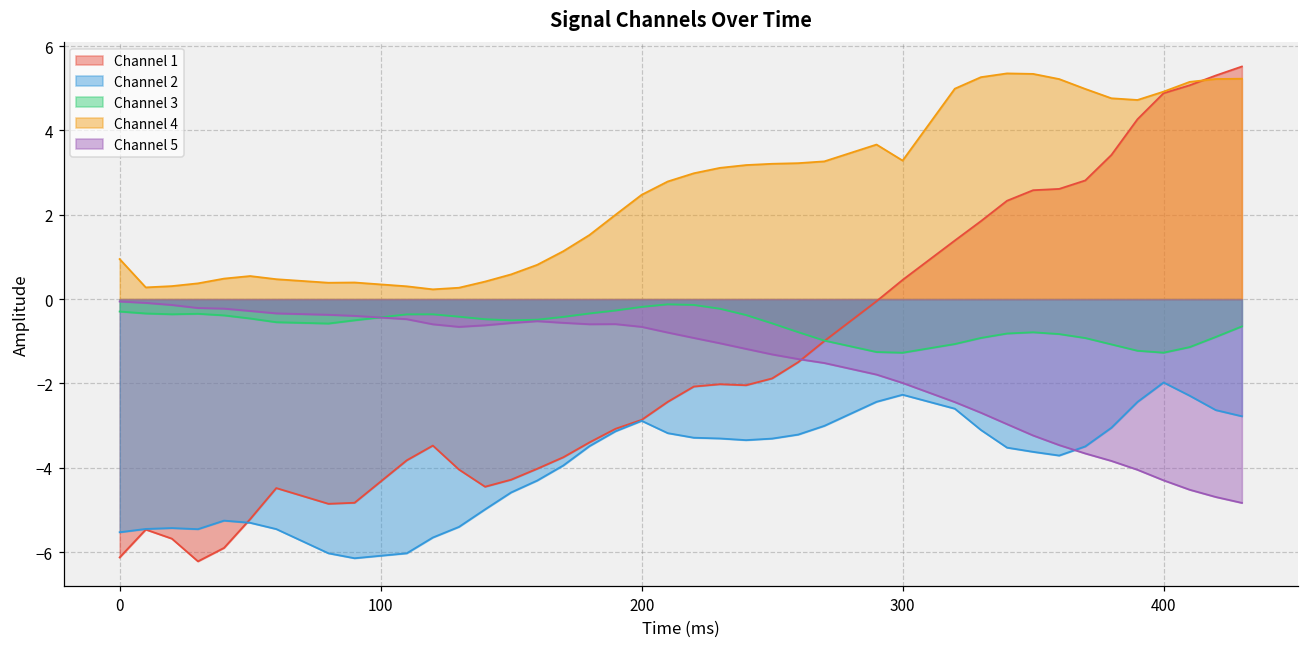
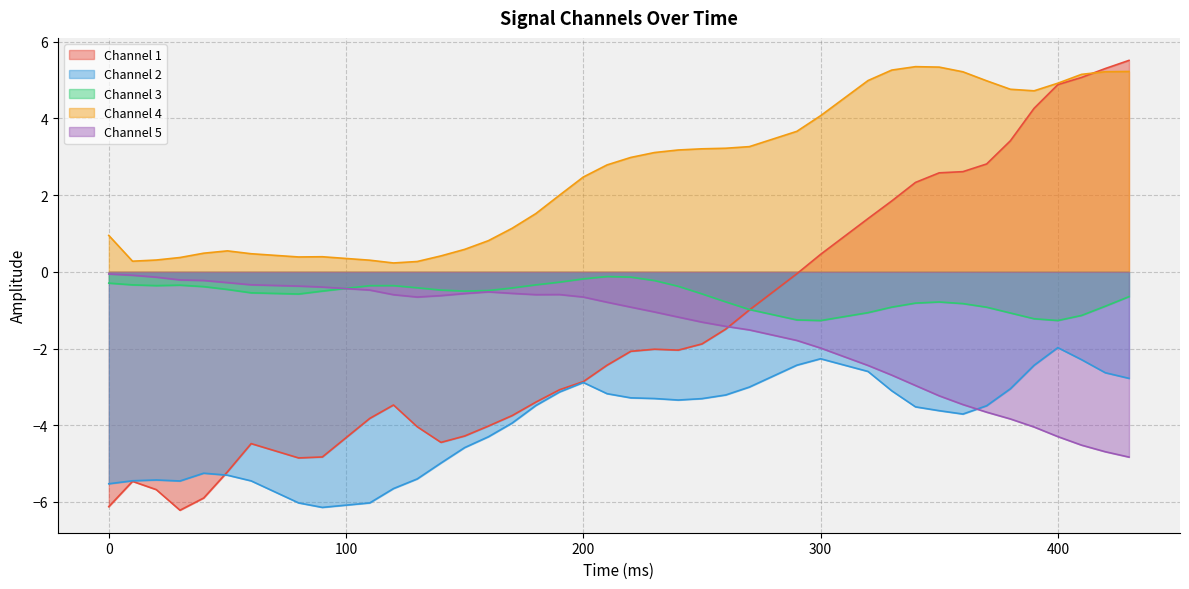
  {
    "Channel 4": {
      "0": 0.9,
      "200": 2.5,
-     "300": 3.3
+     "300": 4.1
    }
  }
